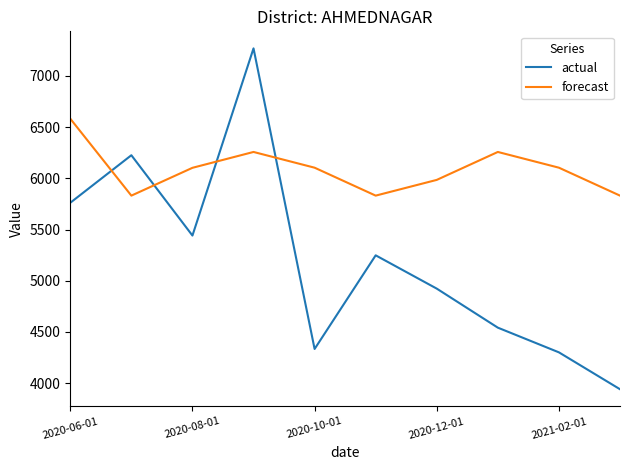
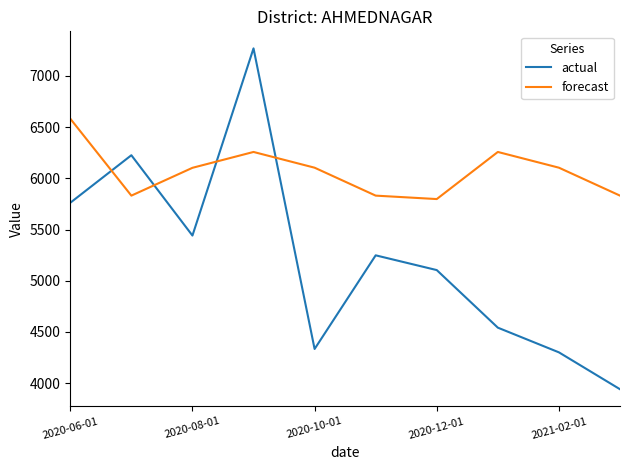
  {
    "actual": {
      "2020-06-01": 5760,
      "2020-08-01": 5440,
      "2020-10-01": 4330,
-     "2020-12-01": 4920,
+     "2020-12-01": 5100,
      "2021-02-01": 4300
    },
    "forecast": {
      "2020-06-01": 6580,
      "2020-08-01": 6100,
      "2020-10-01": 6100,
-     "2020-12-01": 5980,
+     "2020-12-01": 5800,
      "2021-02-01": 6100
    }
  }
